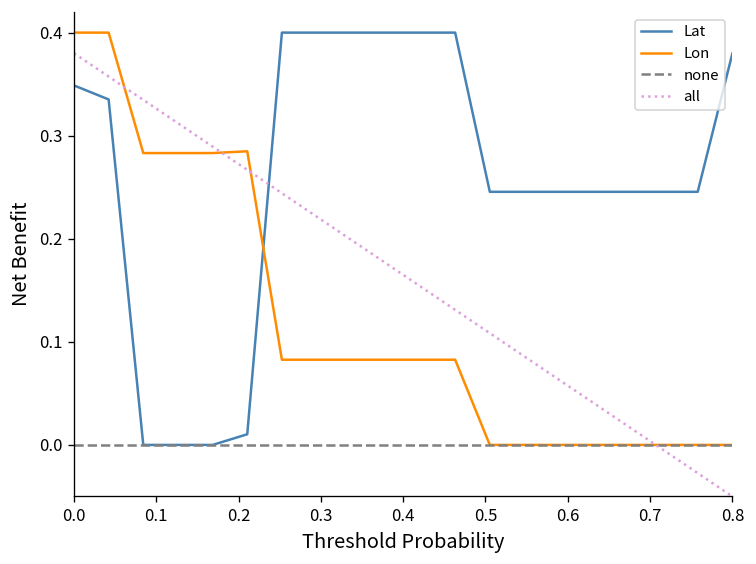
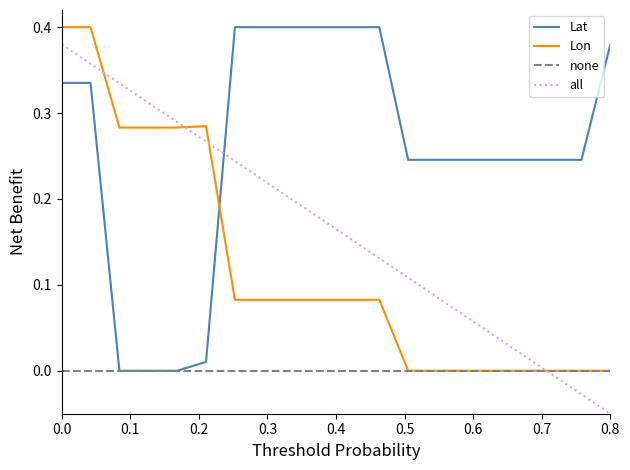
  {
    "Lat": {
-     "0.0": 0.35,
+     "0.0": 0.34,
      "0.8": 0.38
    },
    "Lon": {
      "0.0": 0.40,
      "0.8": 0.00
    },
    "all": {
      "0.0": 0.38,
      "0.8": -0.05
    }
  }
